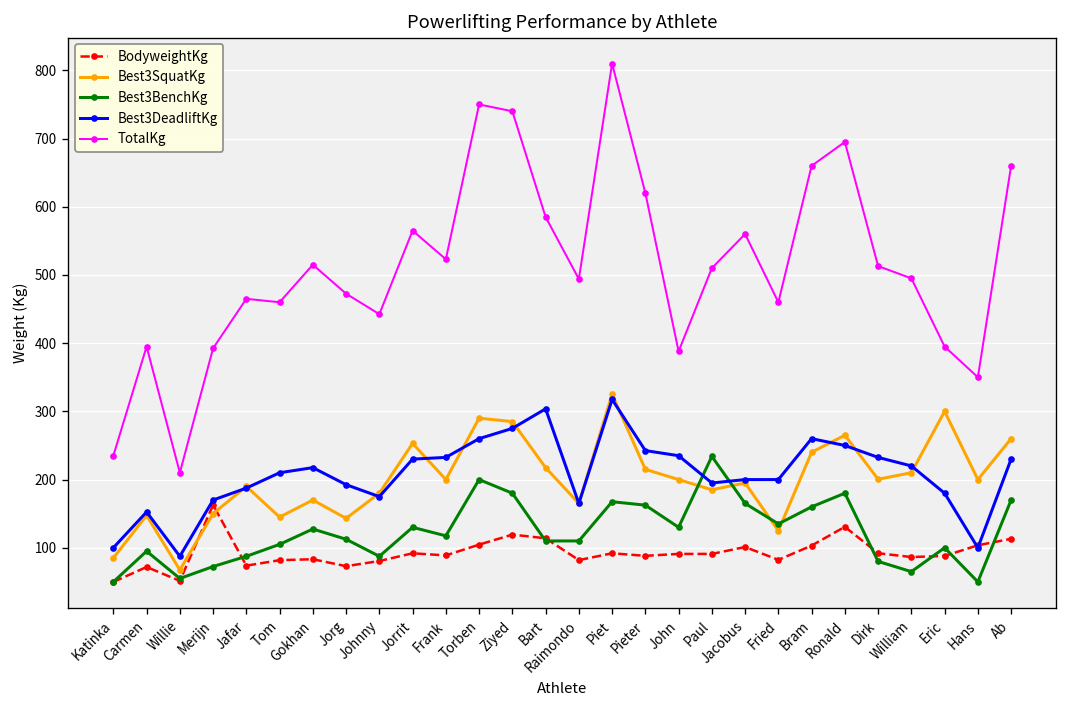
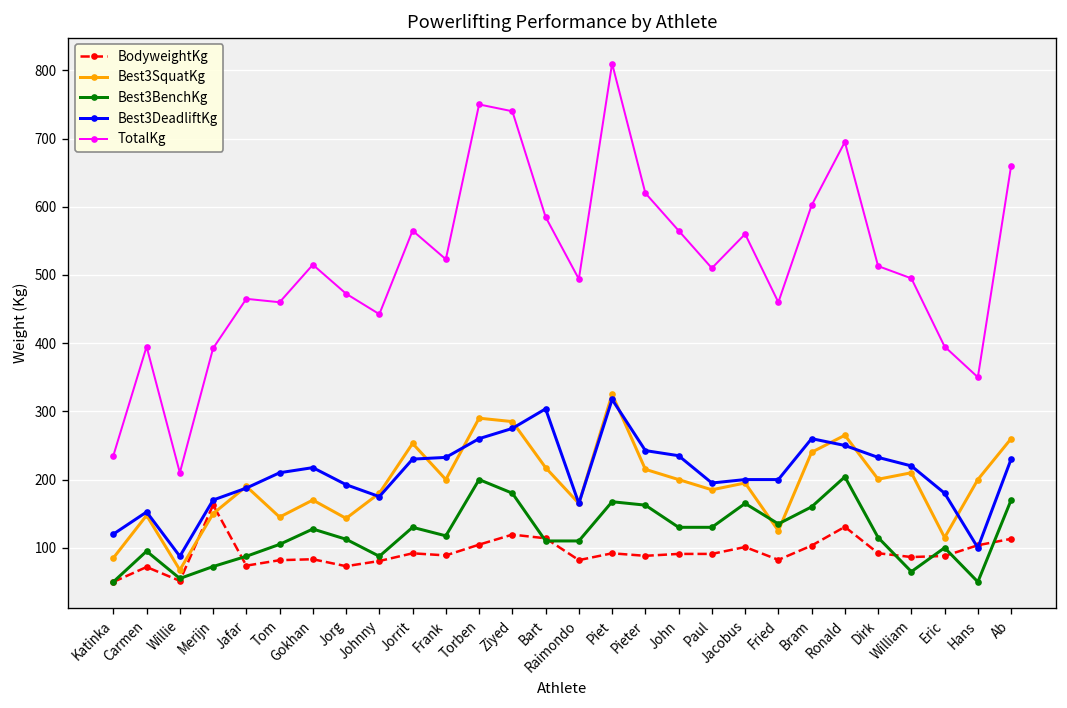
  {
    "BodyweightKg": {
      "Carmen": 70,
      "Merijn": 160,
      "Jafar": 70,
      "Tom": 80,
      "Gokhan": 80,
      "Jorg": 70,
      "Johnny": 80,
      "Jorrit": 90,
      "Frank": 90,
      "Torben": 100,
      "Ziyed": 120,
      "Raimondo": 80,
      "Piet": 90,
      "Pieter": 90,
      "John": 90,
      "Paul": 90,
      "Jacobus": 100,
      "Fried": 80,
      "Bram": 100,
      "Ronald": 130,
      "Dirk": 90,
      "William": 90,
      "Eric": 90,
      "Ab": 110
    },
    "Best3SquatKg": {
      "Katinka": 90,
      "Carmen": 150,
      "Willie": 70,
      "Merijn": 150,
      "Tom": 150,
      "Gokhan": 170,
      "Jorg": 140,
      "Johnny": 180,
      "Jorrit": 250,
      "Frank": 200,
      "Torben": 290,
      "Ziyed": 290,
      "Bart": 220,
      "Piet": 330,
      "Pieter": 220,
      "John": 200,
      "Paul": 190,
      "Jacobus": 200,
      "Fried": 130,
      "Bram": 240,
      "Ronald": 270,
      "Dirk": 200,
      "William": 210,
-     "Eric": 300,
+     "Eric": 120,
      "Hans": 200,
      "Ab": 260
    },
    "Best3BenchKg": {
      "Carmen": 100,
      "Merijn": 70,
      "Jafar": 90,
      "Tom": 110,
      "Gokhan": 130,
      "Jorg": 110,
      "Johnny": 90,
      "Jorrit": 130,
      "Frank": 120,
      "Torben": 200,
      "Ziyed": 180,
      "Raimondo": 110,
      "Piet": 170,
      "Pieter": 160,
      "John": 130,
-     "Paul": 230,
+     "Paul": 130,
      "Jacobus": 170,
      "Fried": 140,
      "Bram": 160,
-     "Ronald": 180,
-     "Dirk": 80,
+     "Ronald": 200,
+     "Dirk": 120,
      "William": 70,
      "Eric": 100,
      "Hans": 50,
      "Ab": 170
    },
    "Best3DeadliftKg": {
-     "Katinka": 100,
+     "Katinka": 120,
      "Carmen": 150,
      "Willie": 90,
      "Merijn": 170,
      "Tom": 210,
      "Gokhan": 220,
      "Jorg": 190,
      "Johnny": 180,
      "Jorrit": 230,
      "Frank": 230,
      "Torben": 260,
      "Ziyed": 280,
      "Bart": 300,
      "Piet": 320,
      "Pieter": 240,
      "John": 240,
      "Paul": 200,
      "Jacobus": 200,
      "Fried": 200,
      "Bram": 260,
      "Ronald": 250,
      "Dirk": 230,
      "William": 220,
      "Eric": 180,
      "Ab": 230
    },
    "TotalKg": {
      "Katinka": 240,
      "Carmen": 400,
      "Willie": 210,
      "Merijn": 390,
      "Jafar": 470,
      "Tom": 460,
      "Gokhan": 520,
      "Jorg": 470,
      "Johnny": 440,
      "Jorrit": 570,
      "Frank": 520,
      "Torben": 750,
      "Ziyed": 740,
      "Bart": 590,
      "Raimondo": 490,
      "Piet": 810,
      "Pieter": 620,
-     "John": 390,
+     "John": 570,
      "Paul": 510,
      "Jacobus": 560,
      "Fried": 460,
-     "Bram": 660,
+     "Bram": 600,
      "Ronald": 700,
      "Dirk": 510,
      "William": 500,
      "Eric": 400,
      "Hans": 350,
      "Ab": 660
    }
  }
